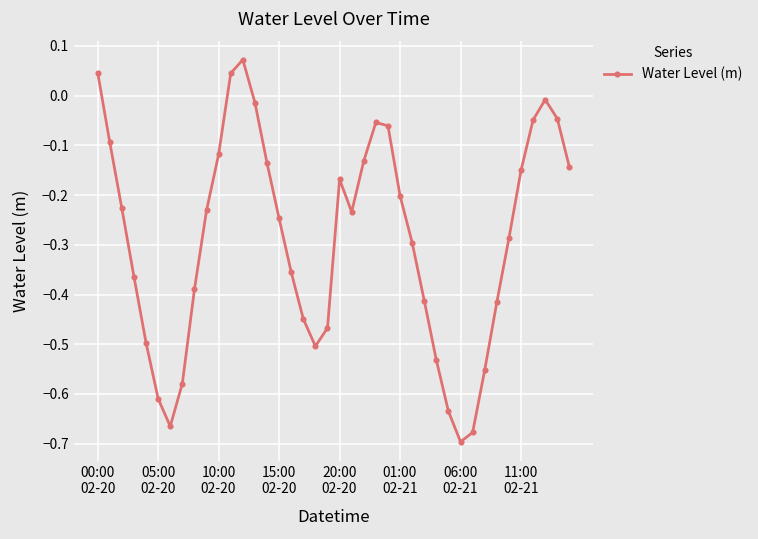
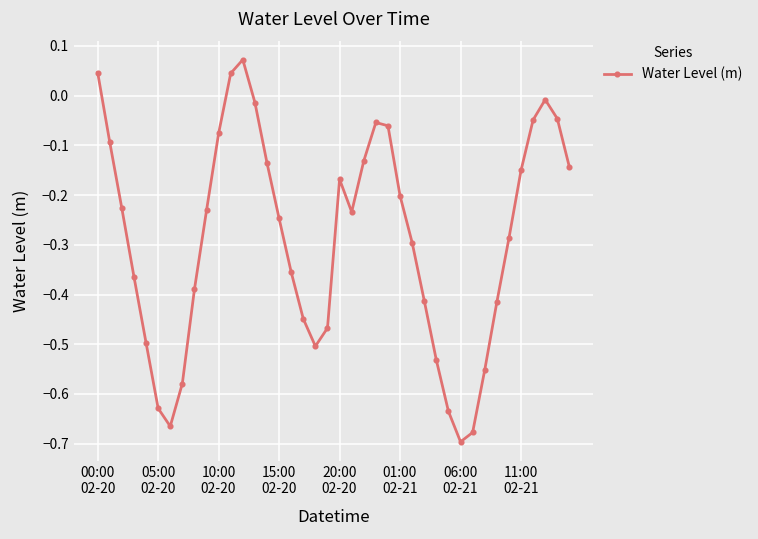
  {
    "00:00 02-20": 0.05,
-   "05:00 02-20": -0.61,
-   "10:00 02-20": -0.12,
+   "05:00 02-20": -0.63,
+   "10:00 02-20": -0.08,
    "15:00 02-20": -0.25,
    "20:00 02-20": -0.17,
    "01:00 02-21": -0.20,
    "06:00 02-21": -0.70,
    "11:00 02-21": -0.15
  }
